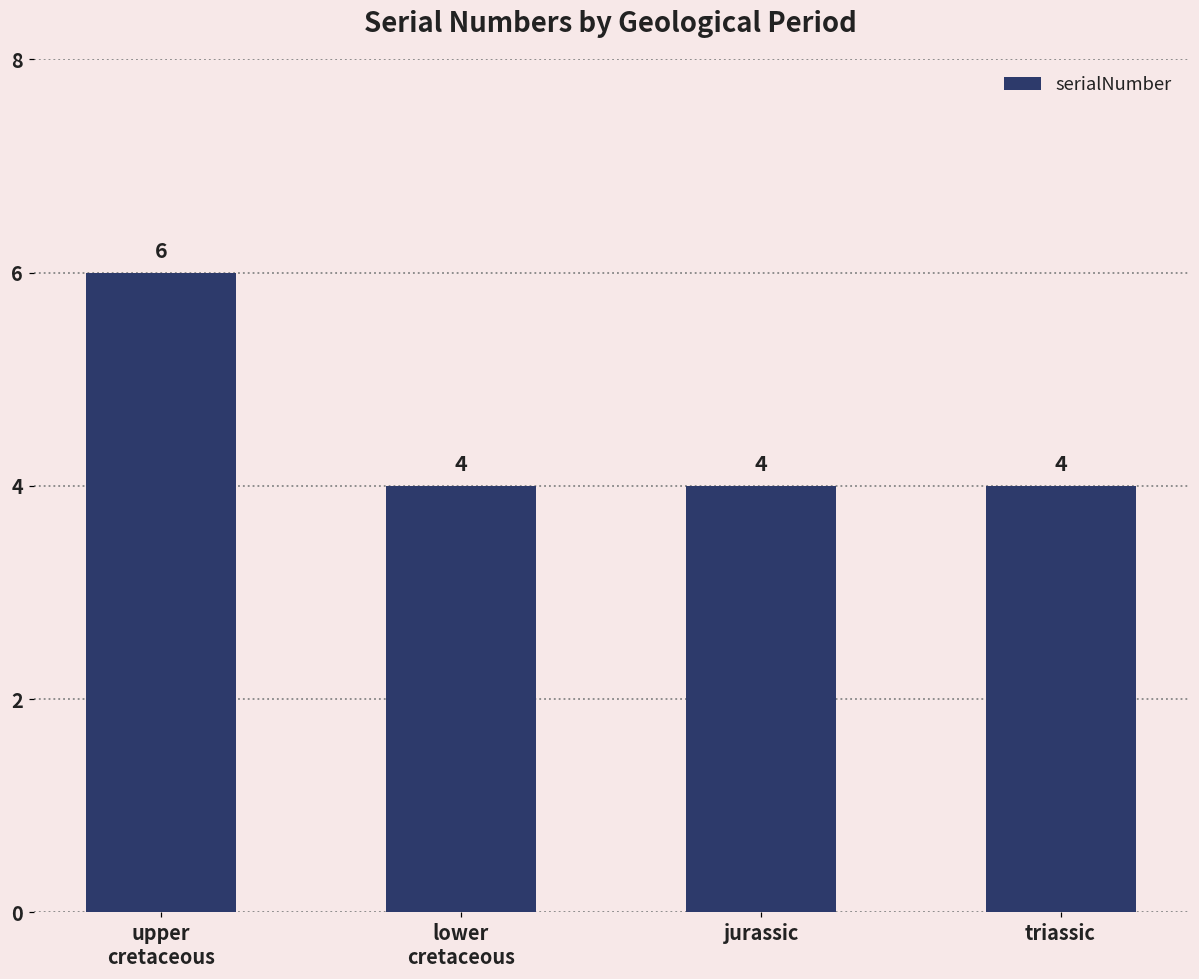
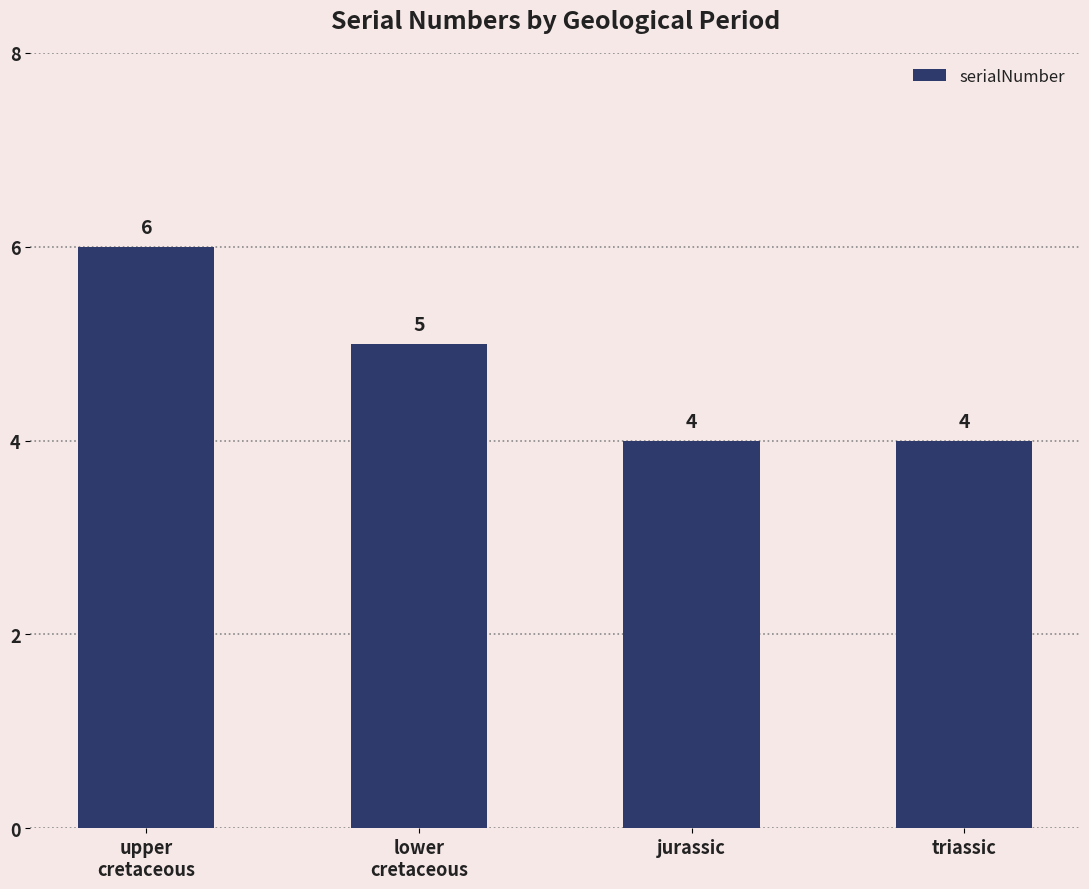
  {
    "upper cretaceous": 6,
-   "lower cretaceous": 4,
+   "lower cretaceous": 5,
    "jurassic": 4,
    "triassic": 4
  }
